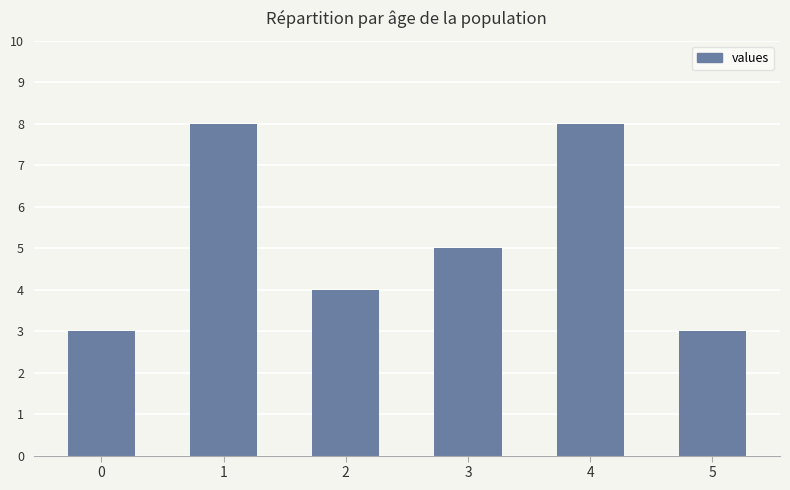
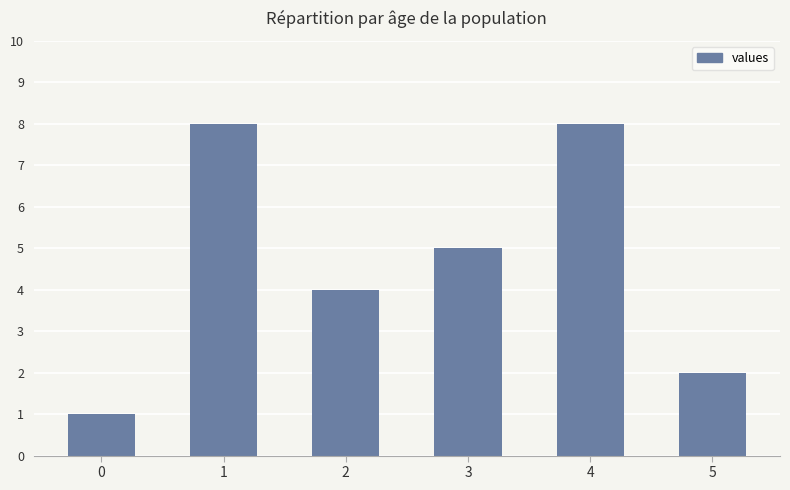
  {
-   "0": 3,
+   "0": 1,
    "1": 8,
    "2": 4,
    "3": 5,
    "4": 8,
-   "5": 3
+   "5": 2
  }
